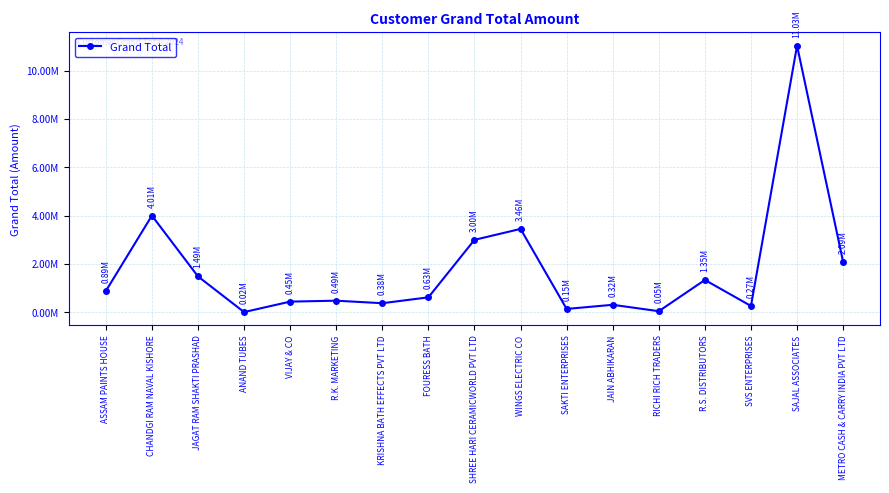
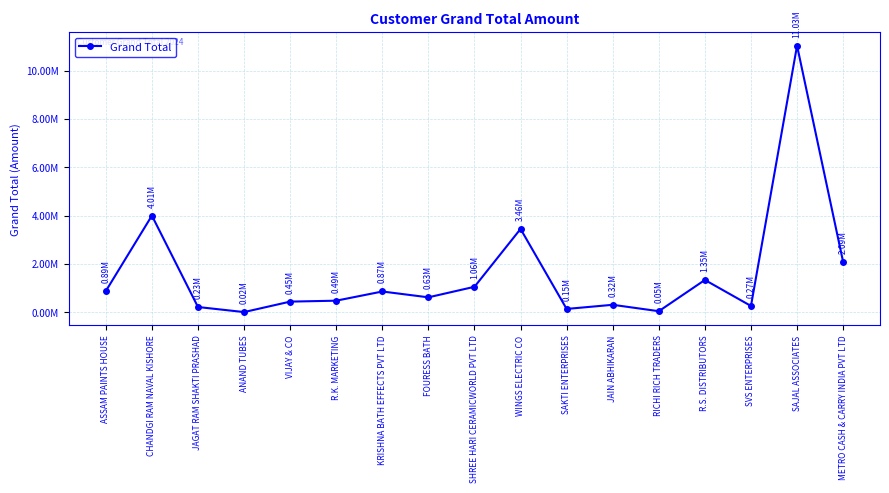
  {
    "ASSAM PAINTS HOUSE": "0.89M",
    "CHANDGI RAM NAVAL KISHORE": "4.01M",
-   "JAGAT RAM SHAKTI PRASHAD": "1.49M",
+   "JAGAT RAM SHAKTI PRASHAD": "0.23M",
    "ANAND TUBES": "0.02M",
    "VIJAY & CO": "0.45M",
    "R.K. MARKETING": "0.49M",
-   "KRISHNA BATH EFFECTS PVT LTD": "0.38M",
+   "KRISHNA BATH EFFECTS PVT LTD": "0.87M",
    "FOURESS BATH": "0.63M",
-   "SHREE HARI CERAMICWORLD PVT LTD": "3.00M",
+   "SHREE HARI CERAMICWORLD PVT LTD": "1.06M",
    "WINGS ELECTRIC CO": "3.46M",
    "SAKTI ENTERPRISES": "0.15M",
    "JAIN ABHIKARAN": "0.32M",
    "RICHI RICH TRADERS": "0.05M",
    "R.S. DISTRIBUTORS": "1.35M",
    "SVS ENTERPRISES": "0.27M",
    "SAJAL ASSOCIATES": "11.03M",
    "METRO CASH & CARRY INDIA PVT LTD": "2.09M"
  }
